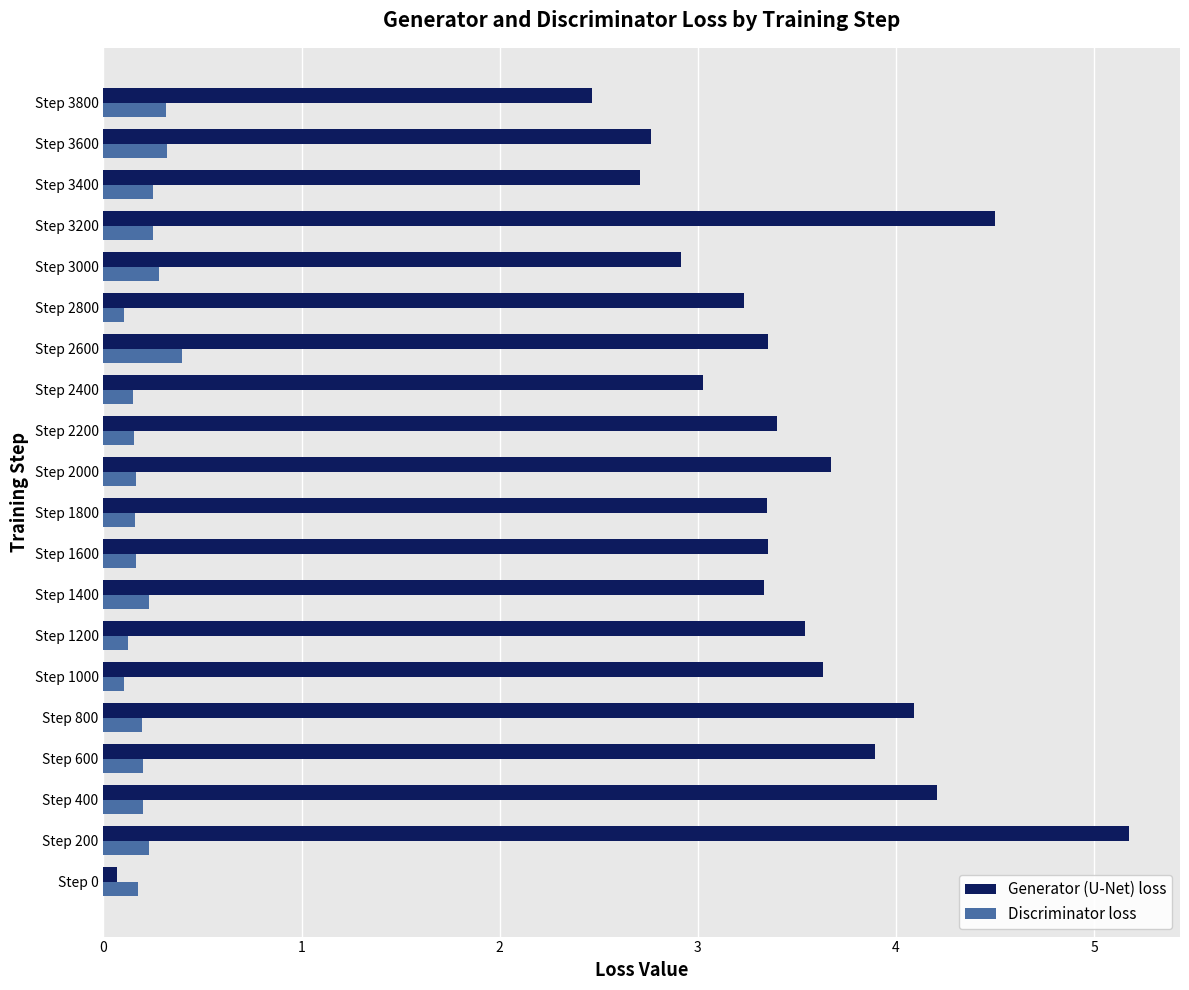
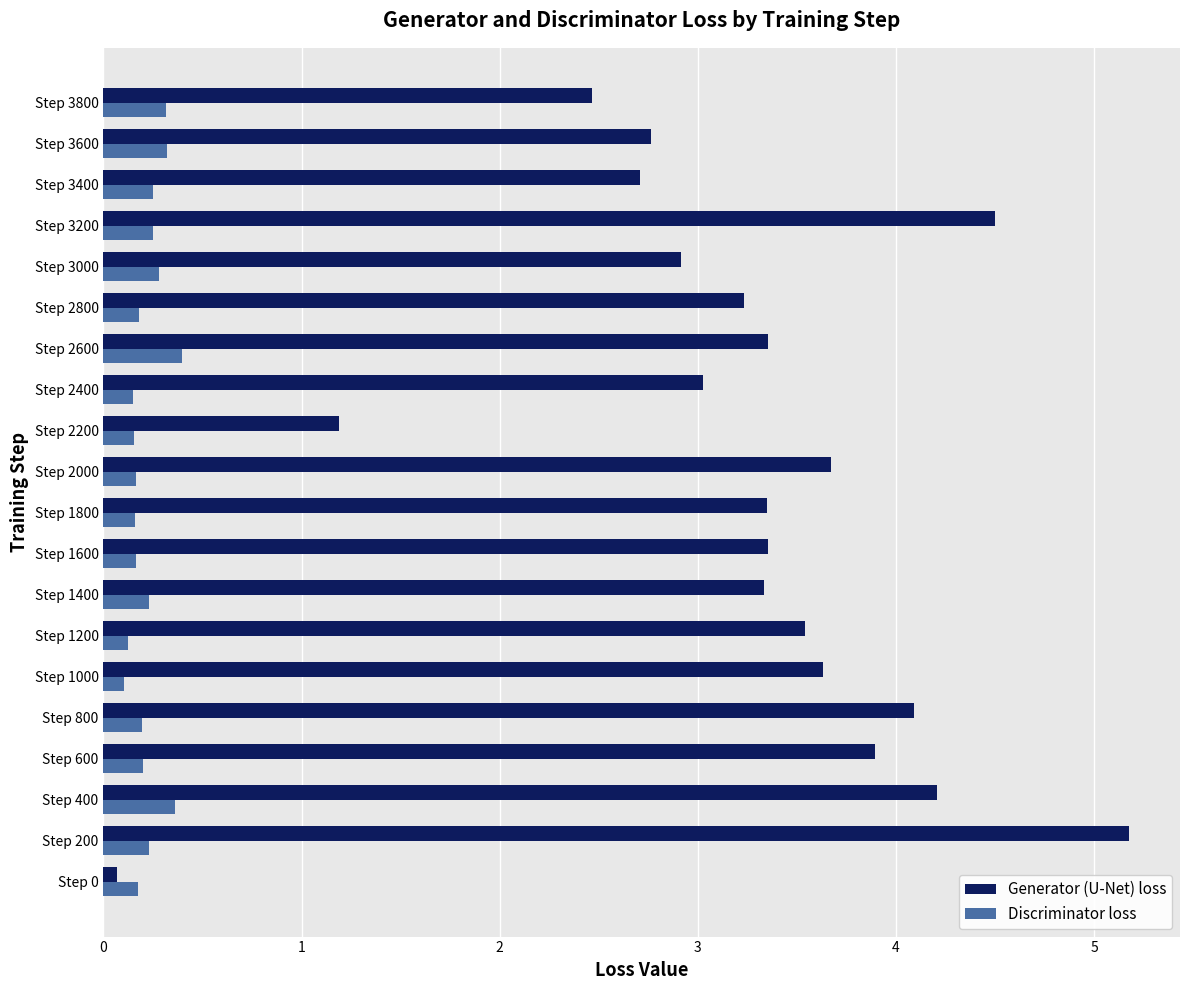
  {
    "Generator (U-Net) loss": {
      "Step 3800": 2.46,
      "Step 3600": 2.76,
      "Step 3400": 2.71,
      "Step 3200": 4.50,
      "Step 3000": 2.92,
      "Step 2800": 3.24,
      "Step 2600": 3.36,
      "Step 2400": 3.03,
-     "Step 2200": 3.40,
+     "Step 2200": 1.19,
      "Step 2000": 3.67,
      "Step 1800": 3.35,
      "Step 1600": 3.35,
      "Step 1400": 3.33,
      "Step 1200": 3.54,
      "Step 1000": 3.63,
      "Step 800": 4.09,
      "Step 600": 3.89,
      "Step 400": 4.21,
      "Step 200": 5.17,
      "Step 0": 0.07
    },
    "Discriminator loss": {
      "Step 3800": 0.31,
      "Step 3600": 0.32,
      "Step 3400": 0.25,
      "Step 3200": 0.25,
      "Step 3000": 0.28,
-     "Step 2800": 0.10,
+     "Step 2800": 0.18,
      "Step 2600": 0.40,
      "Step 2400": 0.15,
      "Step 2200": 0.15,
      "Step 2000": 0.17,
      "Step 1800": 0.16,
      "Step 1600": 0.16,
      "Step 1400": 0.23,
      "Step 1200": 0.12,
      "Step 1000": 0.10,
      "Step 800": 0.20,
      "Step 600": 0.20,
-     "Step 400": 0.20,
+     "Step 400": 0.36,
      "Step 200": 0.23,
      "Step 0": 0.18
    }
  }
